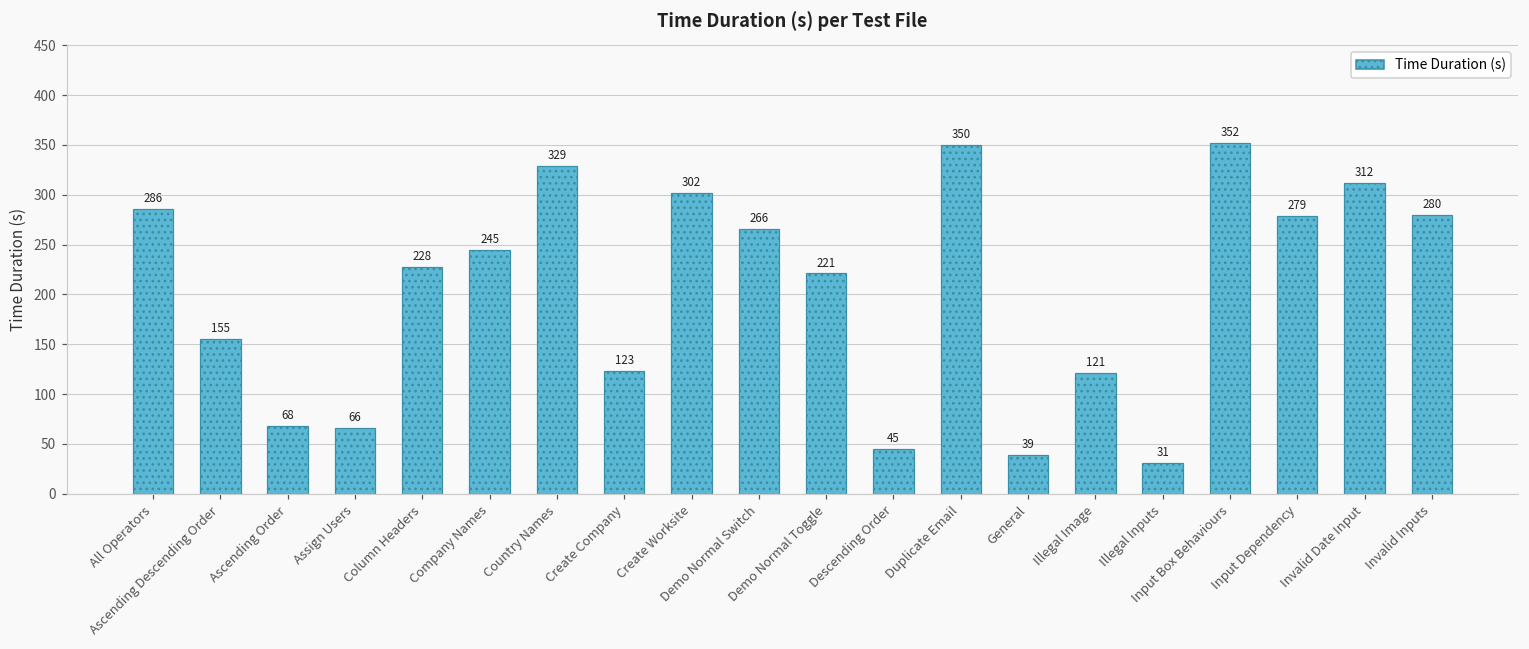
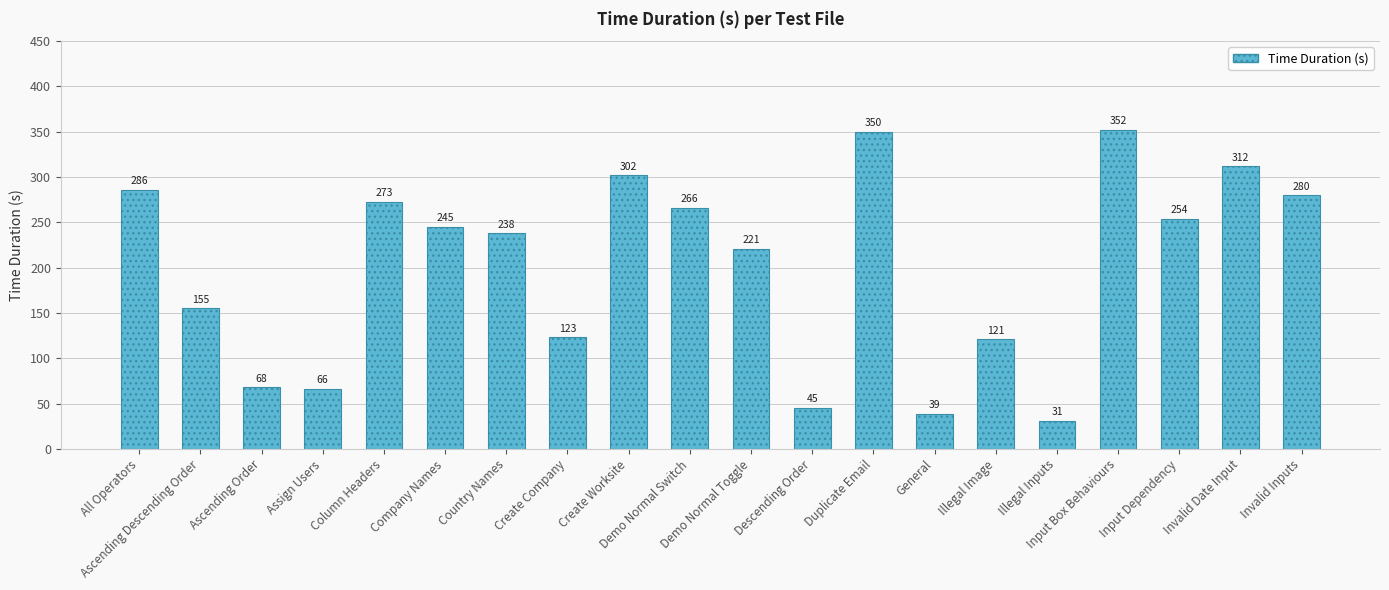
  {
    "All Operators": 286,
    "Ascending Descending Order": 155,
    "Ascending Order": 68,
    "Assign Users": 66,
-   "Column Headers": 228,
+   "Column Headers": 273,
    "Company Names": 245,
-   "Country Names": 329,
+   "Country Names": 238,
    "Create Company": 123,
    "Create Worksite": 302,
    "Demo Normal Switch": 266,
    "Demo Normal Toggle": 221,
    "Descending Order": 45,
    "Duplicate Email": 350,
    "General": 39,
    "Illegal Image": 121,
    "Illegal Inputs": 31,
    "Input Box Behaviours": 352,
-   "Input Dependency": 279,
+   "Input Dependency": 254,
    "Invalid Date Input": 312,
    "Invalid Inputs": 280
  }
